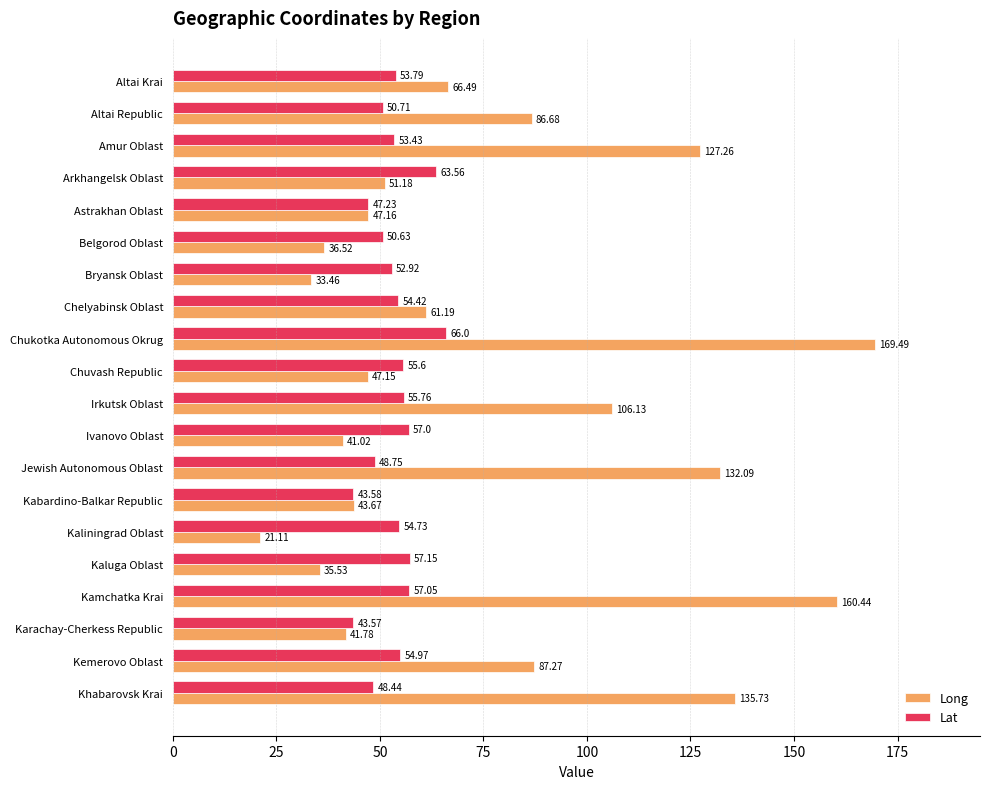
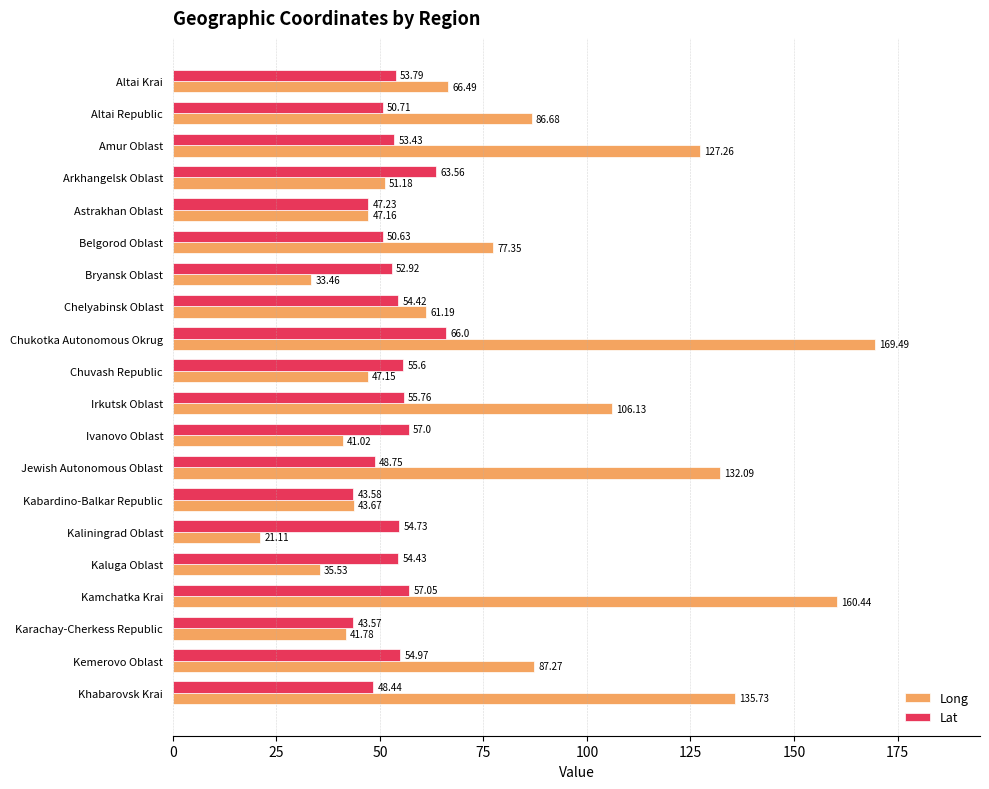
  {
    "Long": {
      "Altai Krai": 66.49,
      "Altai Republic": 86.68,
      "Amur Oblast": 127.26,
      "Arkhangelsk Oblast": 51.18,
      "Astrakhan Oblast": 47.16,
-     "Belgorod Oblast": 36.52,
+     "Belgorod Oblast": 77.35,
      "Bryansk Oblast": 33.46,
      "Chelyabinsk Oblast": 61.19,
      "Chukotka Autonomous Okrug": 169.49,
      "Chuvash Republic": 47.15,
      "Irkutsk Oblast": 106.13,
      "Ivanovo Oblast": 41.02,
      "Jewish Autonomous Oblast": 132.09,
      "Kabardino-Balkar Republic": 43.67,
      "Kaliningrad Oblast": 21.11,
      "Kaluga Oblast": 35.53,
      "Kamchatka Krai": 160.44,
      "Karachay-Cherkess Republic": 41.78,
      "Kemerovo Oblast": 87.27,
      "Khabarovsk Krai": 135.73
    },
    "Lat": {
      "Altai Krai": 53.79,
      "Altai Republic": 50.71,
      "Amur Oblast": 53.43,
      "Arkhangelsk Oblast": 63.56,
      "Astrakhan Oblast": 47.23,
      "Belgorod Oblast": 50.63,
      "Bryansk Oblast": 52.92,
      "Chelyabinsk Oblast": 54.42,
      "Chukotka Autonomous Okrug": 66.0,
      "Chuvash Republic": 55.6,
      "Irkutsk Oblast": 55.76,
      "Ivanovo Oblast": 57.0,
      "Jewish Autonomous Oblast": 48.75,
      "Kabardino-Balkar Republic": 43.58,
      "Kaliningrad Oblast": 54.73,
-     "Kaluga Oblast": 57.15,
+     "Kaluga Oblast": 54.43,
      "Kamchatka Krai": 57.05,
      "Karachay-Cherkess Republic": 43.57,
      "Kemerovo Oblast": 54.97,
      "Khabarovsk Krai": 48.44
    }
  }
